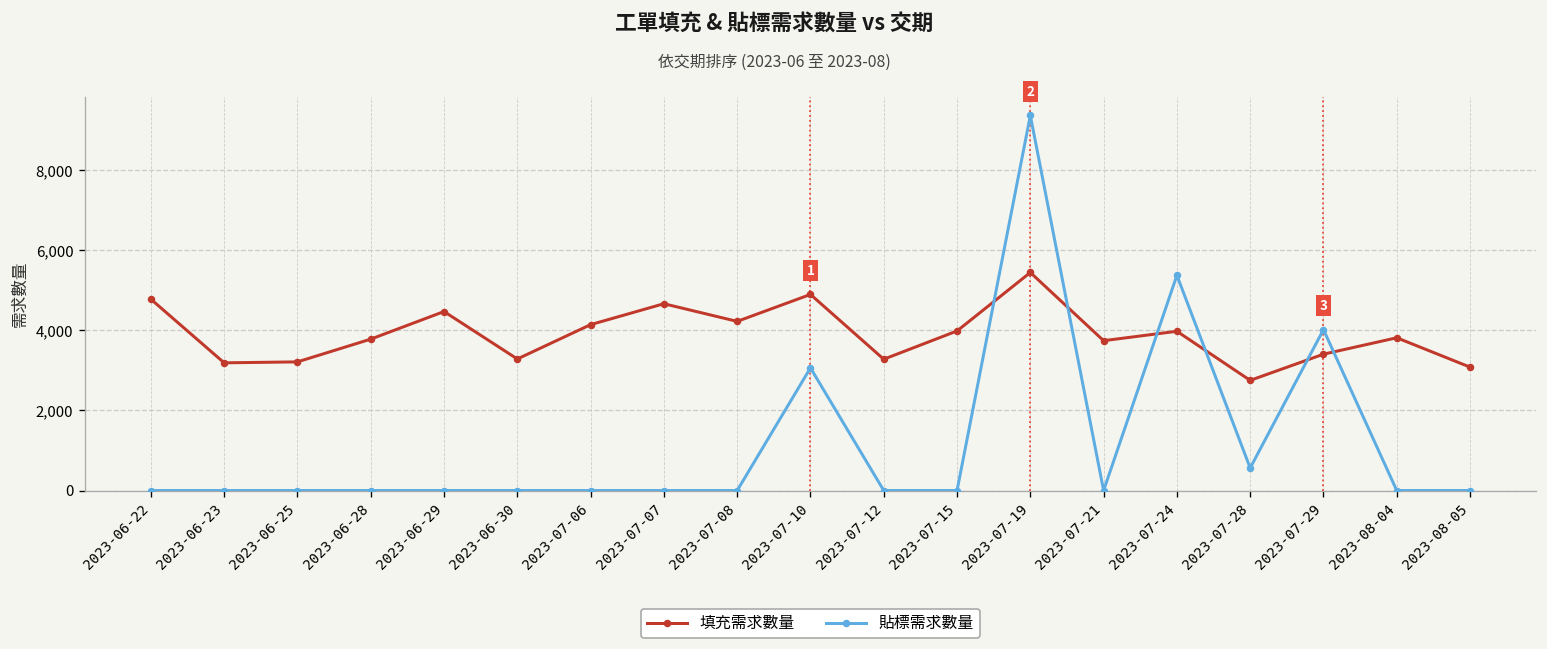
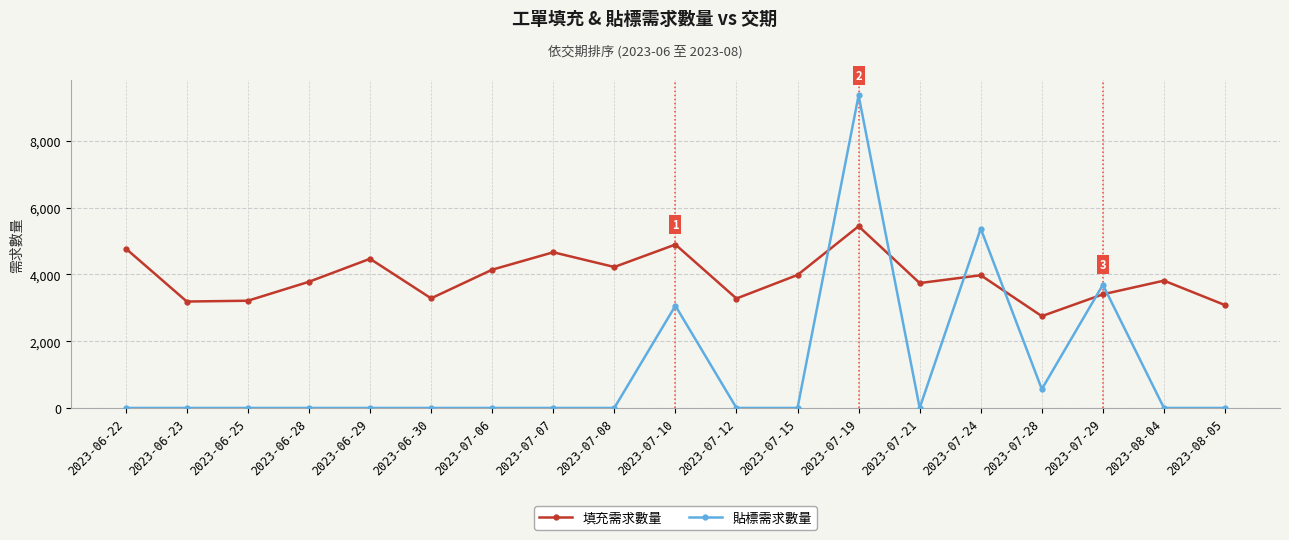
  {
    "填充需求數量": {
      "2023-06-22": "4,800",
      "2023-06-23": "3,200",
      "2023-06-25": "3,200",
      "2023-06-28": "3,800",
      "2023-06-29": "4,500",
      "2023-06-30": "3,300",
      "2023-07-06": "4,100",
      "2023-07-07": "4,700",
      "2023-07-08": "4,200",
      "2023-07-12": "3,300",
      "2023-07-15": "4,000",
      "2023-07-19": "5,400",
      "2023-07-21": "3,700",
      "2023-07-24": "4,000",
      "2023-07-28": "2,800",
      "2023-07-29": "3,400",
      "2023-08-04": "3,800",
      "2023-08-05": "3,100"
    },
    "貼標需求數量": {
      "2023-06-22": "0",
      "2023-06-23": "0",
      "2023-06-25": "0",
      "2023-06-28": "0",
      "2023-06-29": "0",
      "2023-06-30": "0",
      "2023-07-06": "0",
      "2023-07-07": "0",
      "2023-07-08": "0",
      "2023-07-10": "3,100",
      "2023-07-12": "0",
      "2023-07-15": "0",
      "2023-07-21": "0",
      "2023-07-24": "5,400",
      "2023-07-28": "600",
-     "2023-07-29": "4,000",
+     "2023-07-29": "3,700",
      "2023-08-04": "0",
      "2023-08-05": "0"
    }
  }
